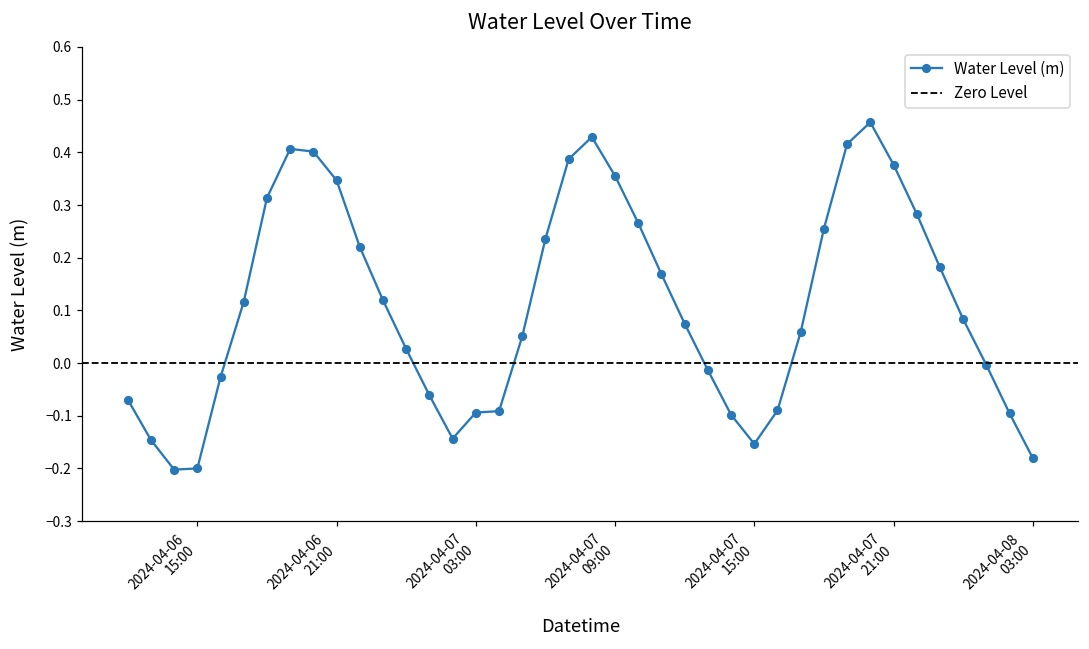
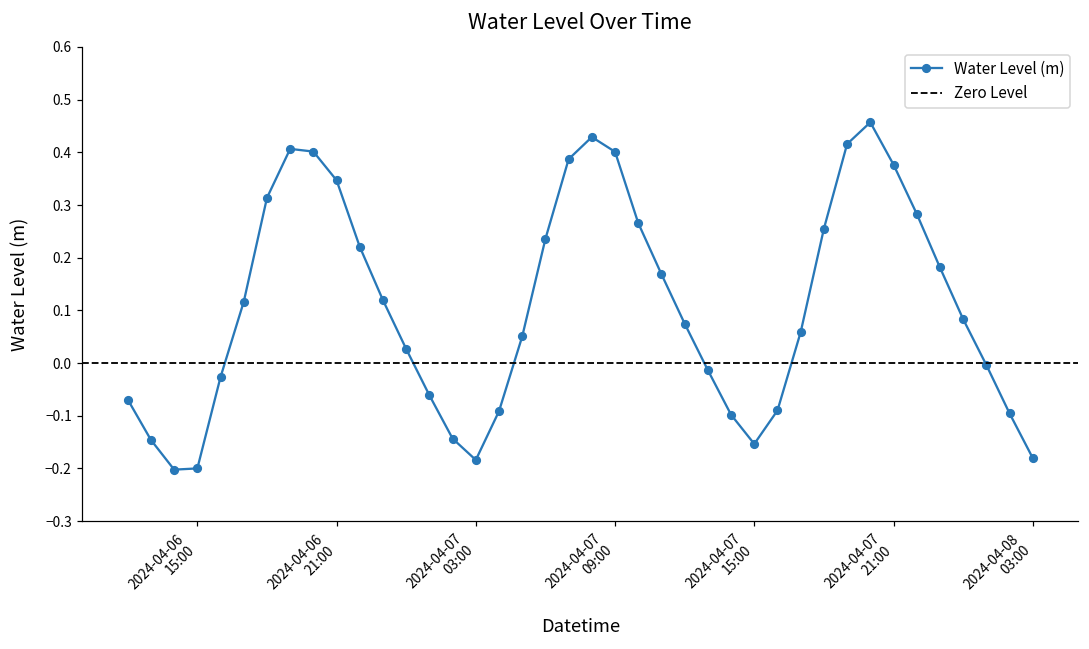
  {
    "2024-04-06 15:00": -0.20,
    "2024-04-06 21:00": 0.35,
-   "2024-04-07 03:00": -0.09,
-   "2024-04-07 09:00": 0.36,
+   "2024-04-07 03:00": -0.18,
+   "2024-04-07 09:00": 0.40,
    "2024-04-07 15:00": -0.15,
    "2024-04-07 21:00": 0.38,
    "2024-04-08 03:00": -0.18
  }
